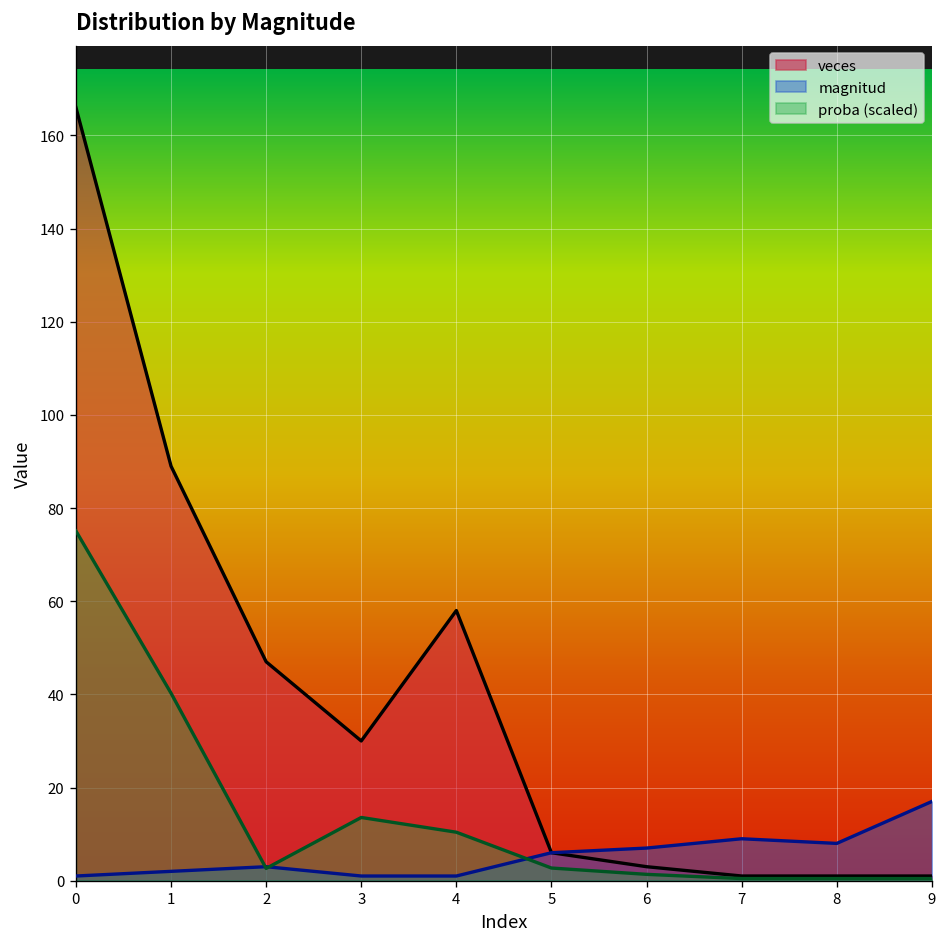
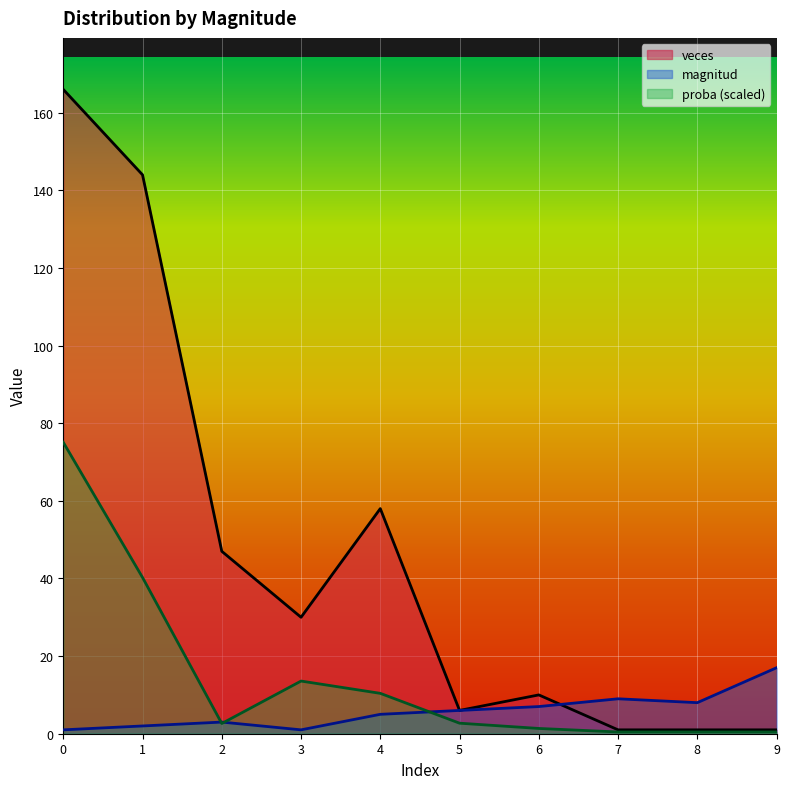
  {
    "veces": {
      "0": 166,
-     "1": 89,
+     "1": 144,
      "2": 47,
      "3": 30,
      "4": 58,
-     "6": 3
+     "6": 10
    },
    "magnitud": {
      "0": 1,
      "1": 2,
      "3": 1,
-     "4": 1,
+     "4": 5,
      "6": 7,
      "7": 9,
      "8": 8,
      "9": 17
    },
    "proba (scaled)": {
      "0": 75,
      "1": 40,
      "3": 14,
      "4": 10,
      "5": 3,
      "6": 1
    }
  }
